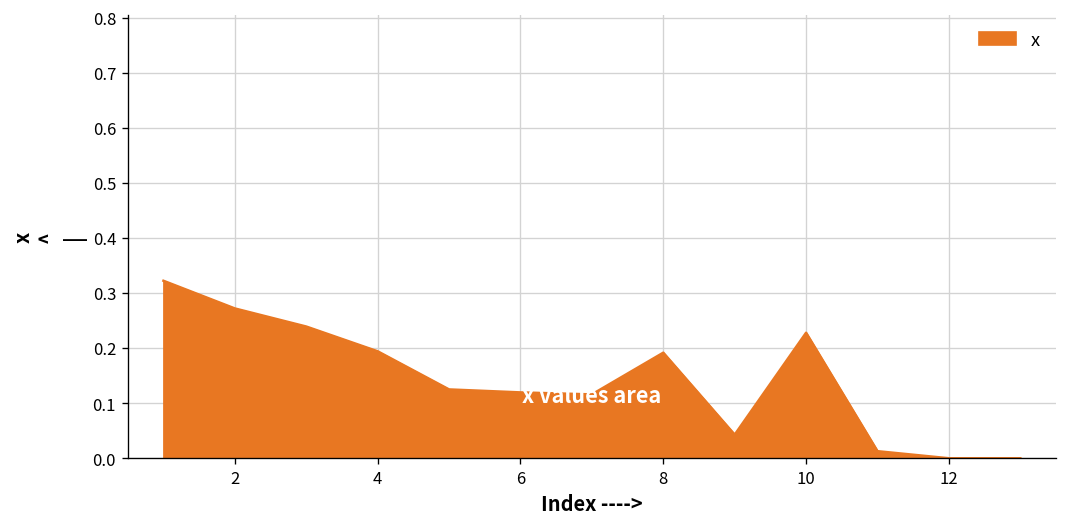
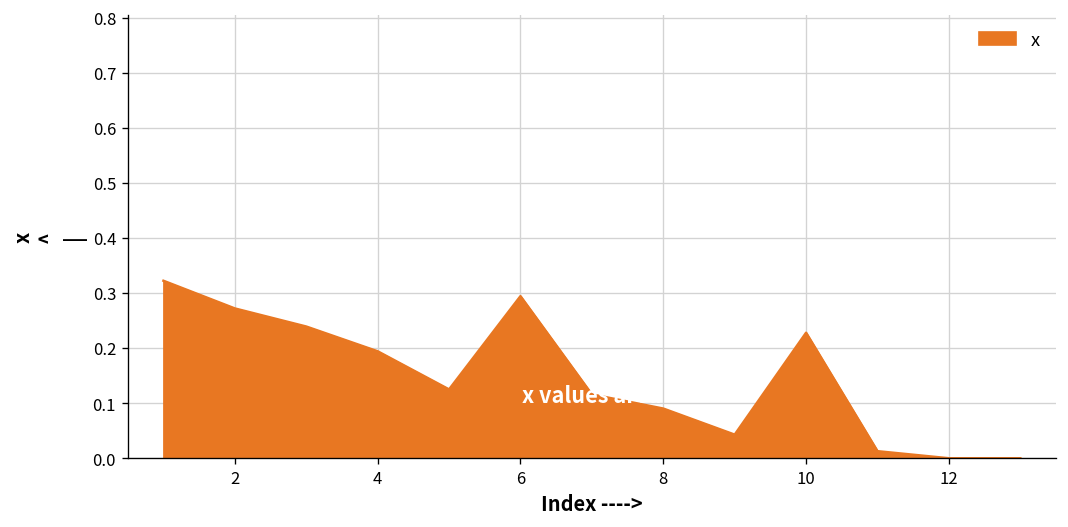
  {
    "2": 0.27,
    "4": 0.19,
-   "6": 0.12,
-   "8": 0.19,
+   "6": 0.29,
+   "8": 0.09,
    "10": 0.23,
    "12": 0.00
  }
